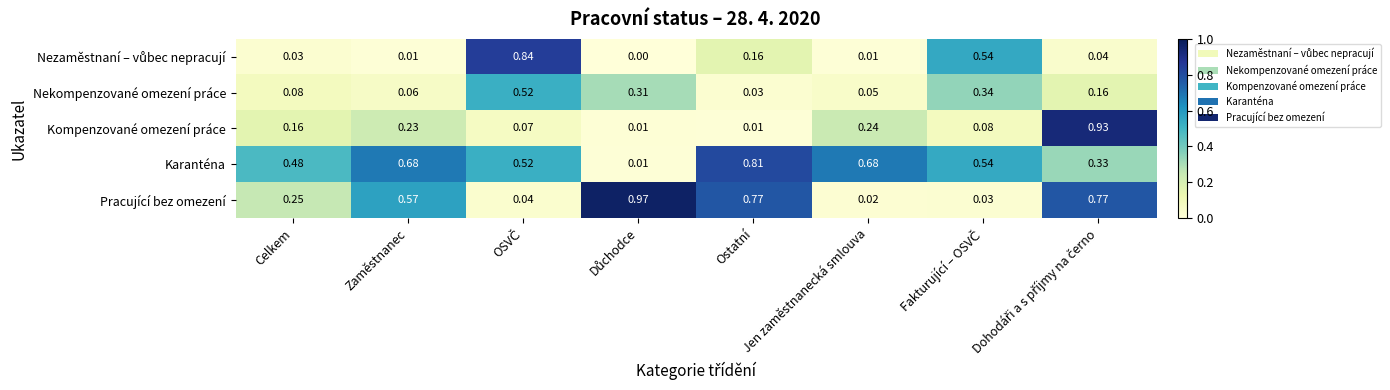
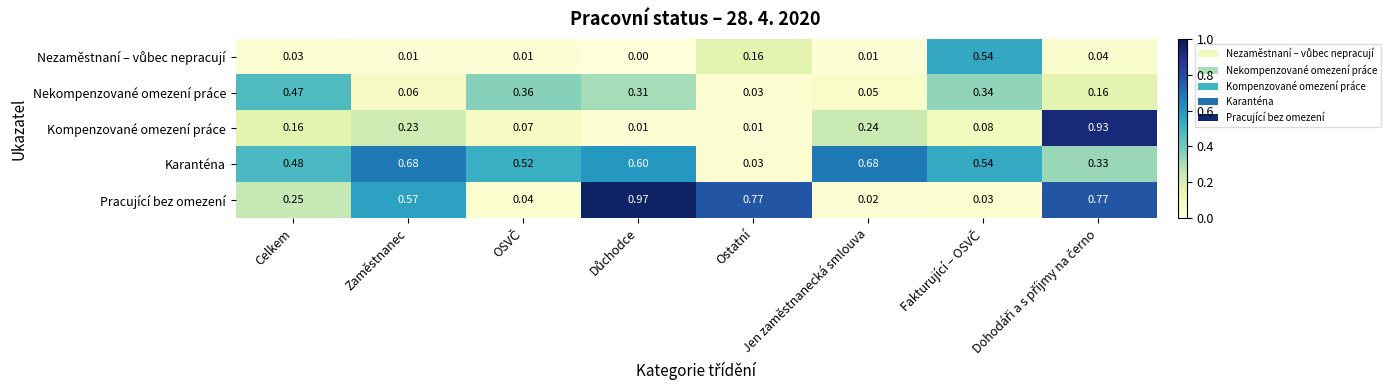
  {
    "Nezaměstnaní – vůbec nepracují": {
      "Celkem": 0.03,
      "Zaměstnanec": 0.01,
-     "OSVČ": 0.84,
+     "OSVČ": 0.01,
      "Důchodce": 0.00,
      "Ostatní": 0.16,
      "Jen zaměstnanecká smlouva": 0.01,
      "Fakturující – OSVČ": 0.54,
      "Dohodáři a s příjmy na černo": 0.04
    },
    "Nekompenzované omezení práce": {
-     "Celkem": 0.08,
+     "Celkem": 0.47,
      "Zaměstnanec": 0.06,
-     "OSVČ": 0.52,
+     "OSVČ": 0.36,
      "Důchodce": 0.31,
      "Ostatní": 0.03,
      "Jen zaměstnanecká smlouva": 0.05,
      "Fakturující – OSVČ": 0.34,
      "Dohodáři a s příjmy na černo": 0.16
    },
    "Kompenzované omezení práce": {
      "Celkem": 0.16,
      "Zaměstnanec": 0.23,
      "OSVČ": 0.07,
      "Důchodce": 0.01,
      "Ostatní": 0.01,
      "Jen zaměstnanecká smlouva": 0.24,
      "Fakturující – OSVČ": 0.08,
      "Dohodáři a s příjmy na černo": 0.93
    },
    "Karanténa": {
      "Celkem": 0.48,
      "Zaměstnanec": 0.68,
      "OSVČ": 0.52,
-     "Důchodce": 0.01,
-     "Ostatní": 0.81,
+     "Důchodce": 0.60,
+     "Ostatní": 0.03,
      "Jen zaměstnanecká smlouva": 0.68,
      "Fakturující – OSVČ": 0.54,
      "Dohodáři a s příjmy na černo": 0.33
    },
    "Pracující bez omezení": {
      "Celkem": 0.25,
      "Zaměstnanec": 0.57,
      "OSVČ": 0.04,
      "Důchodce": 0.97,
      "Ostatní": 0.77,
      "Jen zaměstnanecká smlouva": 0.02,
      "Fakturující – OSVČ": 0.03,
      "Dohodáři a s příjmy na černo": 0.77
    }
  }
